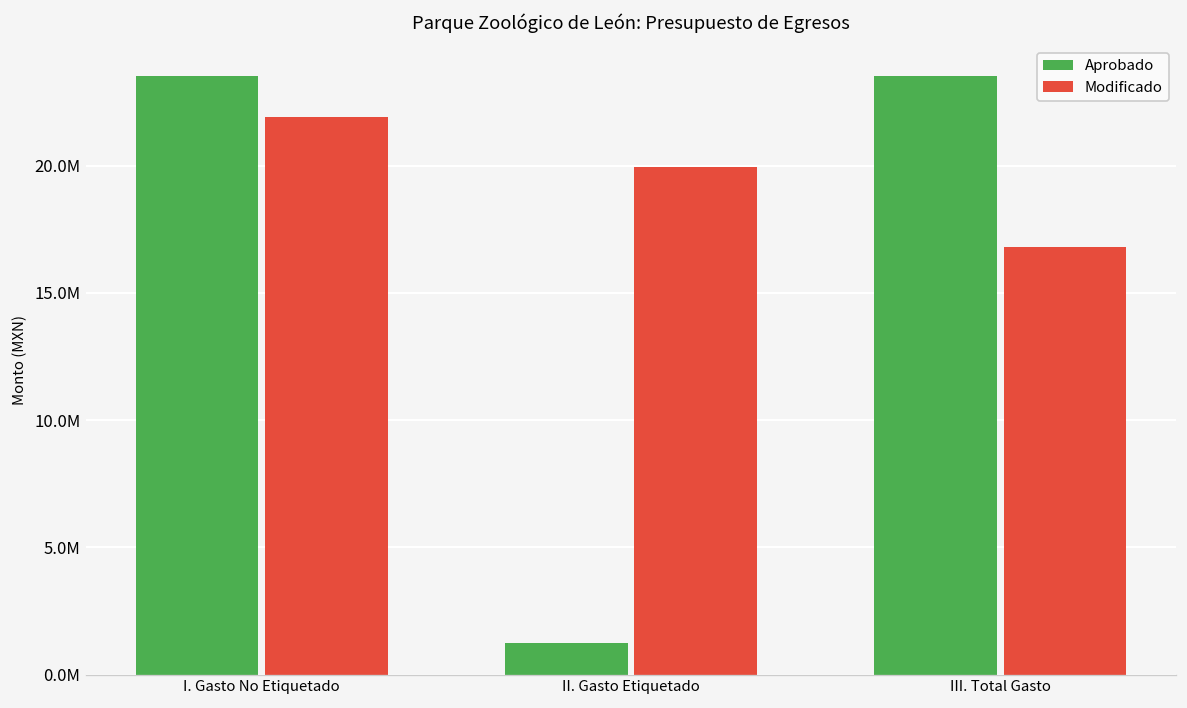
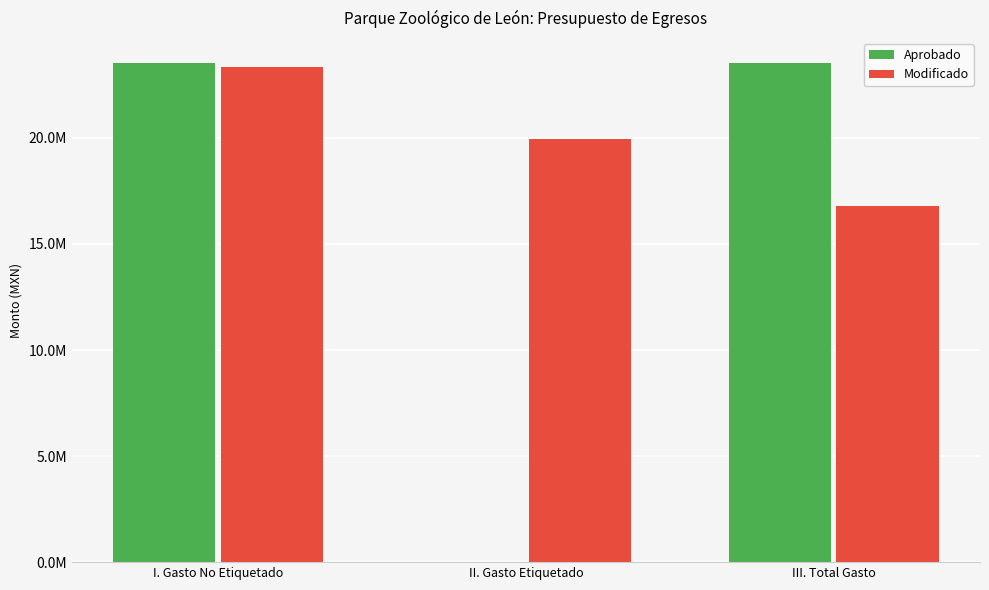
  {
    "Aprobado": {
      "I. Gasto No Etiquetado": 23500000,
-     "II. Gasto Etiquetado": 1200000,
+     "II. Gasto Etiquetado": 0,
      "III. Total Gasto": 23500000
    },
    "Modificado": {
-     "I. Gasto No Etiquetado": 21900000,
+     "I. Gasto No Etiquetado": 23300000,
      "II. Gasto Etiquetado": 20000000,
      "III. Total Gasto": 16800000
    }
  }
